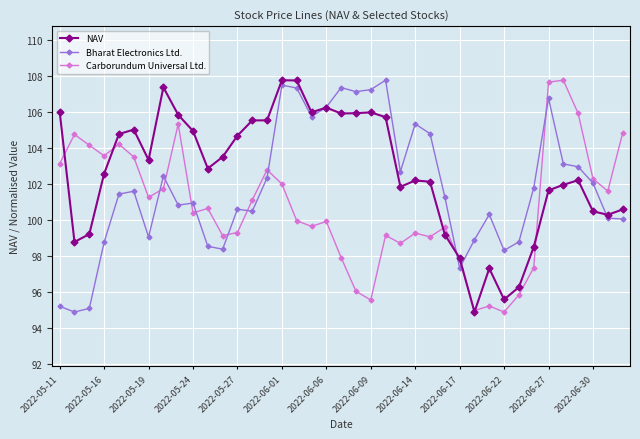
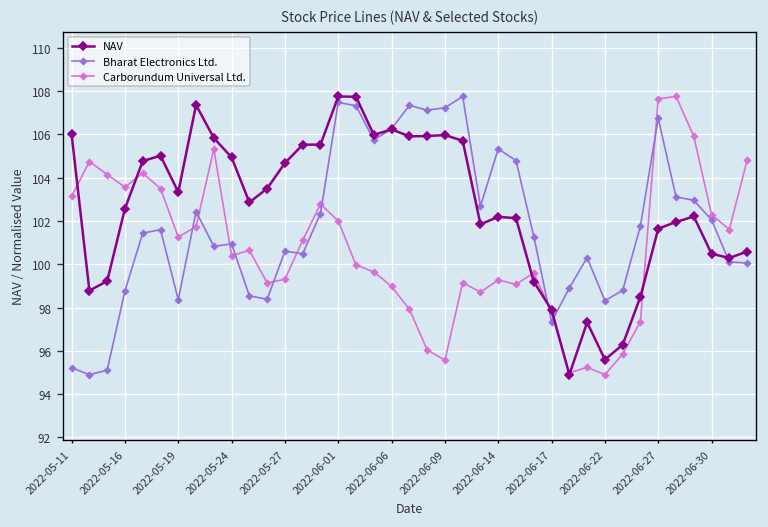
  {
    "NAV": {
      "2022-05-11": 106.0,
      "2022-05-16": 102.6,
      "2022-05-19": 103.3,
      "2022-05-24": 104.9,
      "2022-05-27": 104.7,
      "2022-06-01": 107.8,
      "2022-06-09": 106.0,
      "2022-06-14": 102.2,
      "2022-06-22": 95.6,
      "2022-06-27": 101.6,
      "2022-06-30": 100.5
    },
    "Bharat Electronics Ltd.": {
      "2022-05-11": 95.2,
      "2022-05-16": 98.8,
-     "2022-05-19": 99.1,
+     "2022-05-19": 98.4,
      "2022-05-24": 100.9,
      "2022-05-27": 100.6,
      "2022-06-01": 107.5,
      "2022-06-09": 107.2,
      "2022-06-14": 105.3,
      "2022-06-17": 97.3,
      "2022-06-22": 98.3,
      "2022-06-27": 106.8,
      "2022-06-30": 102.1
    },
    "Carborundum Universal Ltd.": {
      "2022-05-11": 103.1,
      "2022-05-16": 103.6,
      "2022-05-19": 101.3,
      "2022-05-24": 100.4,
      "2022-05-27": 99.3,
      "2022-06-01": 102.0,
-     "2022-06-06": 99.9,
+     "2022-06-06": 99.0,
      "2022-06-09": 95.6,
      "2022-06-14": 99.3,
      "2022-06-22": 94.9,
      "2022-06-27": 107.7,
      "2022-06-30": 102.3
    }
  }
